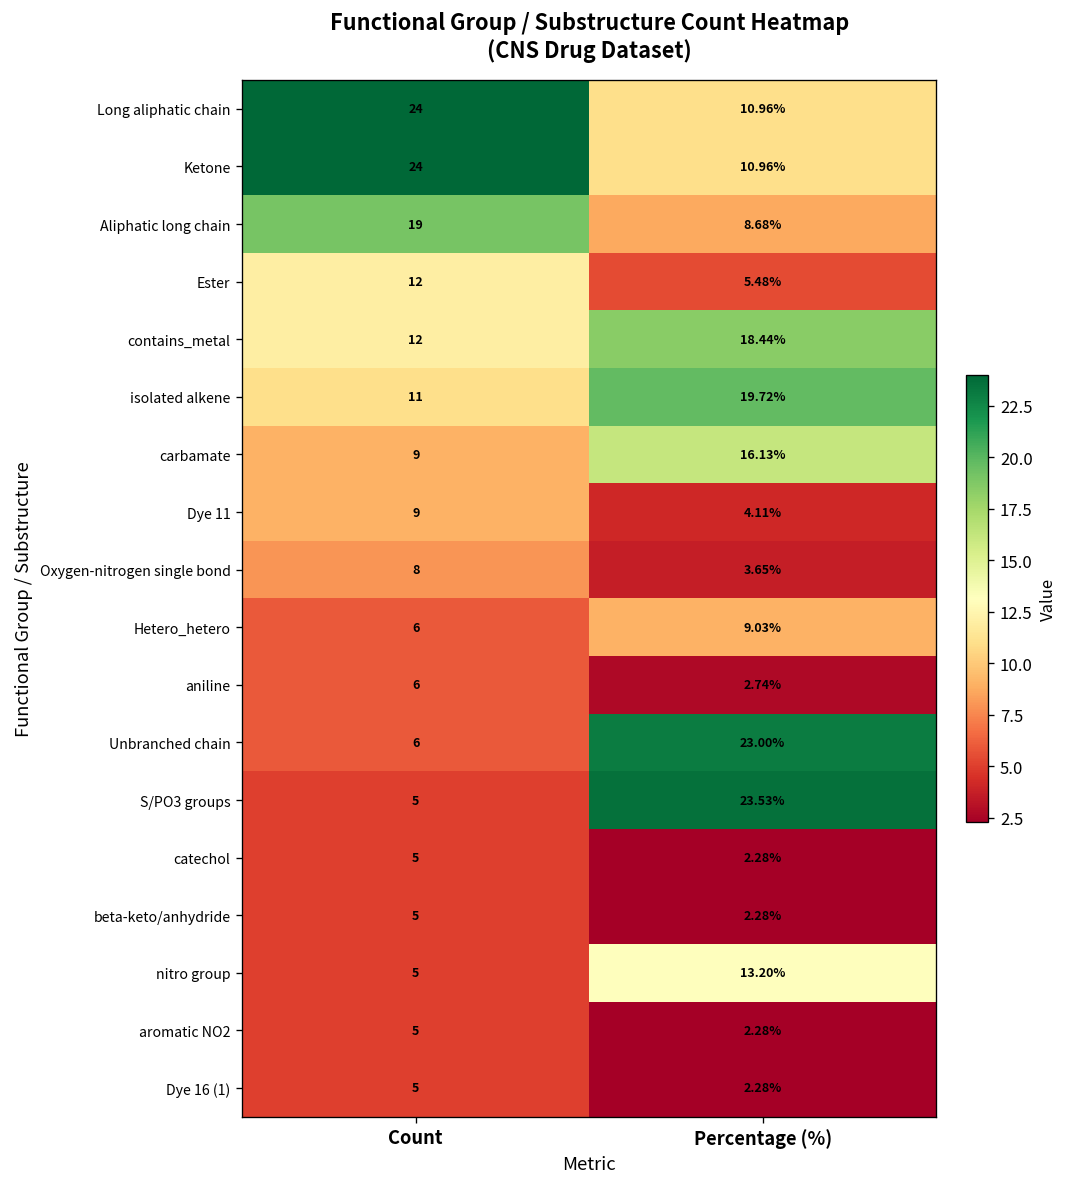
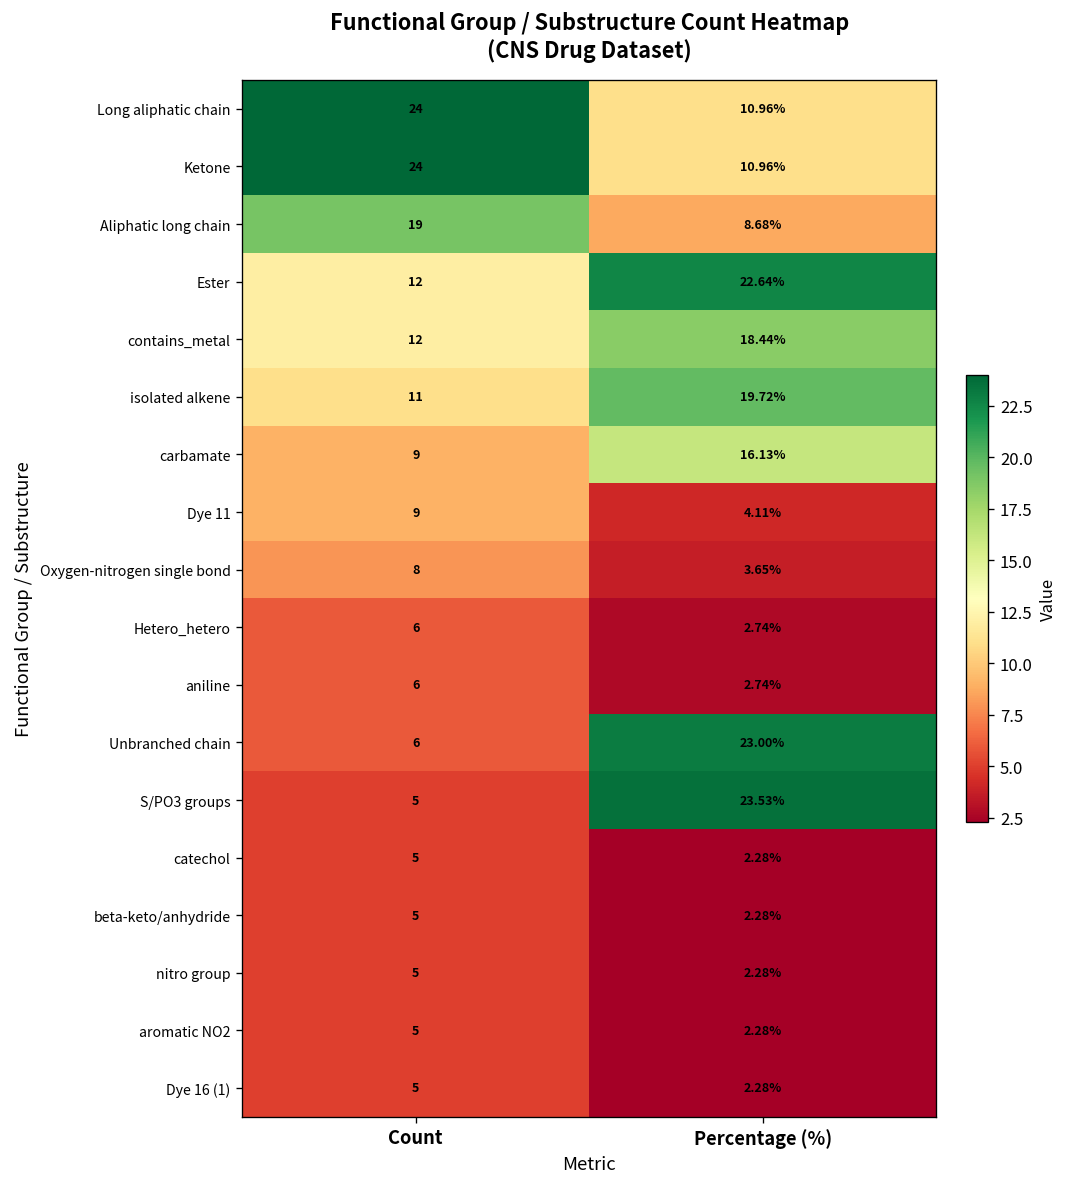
  {
    "Long aliphatic chain": {
      "Count": "24",
      "Percentage (%)": "10.96%"
    },
    "Ketone": {
      "Count": "24",
      "Percentage (%)": "10.96%"
    },
    "Aliphatic long chain": {
      "Count": "19",
      "Percentage (%)": "8.68%"
    },
    "Ester": {
      "Count": "12",
-     "Percentage (%)": "5.48%"
+     "Percentage (%)": "22.64%"
    },
    "contains_metal": {
      "Count": "12",
      "Percentage (%)": "18.44%"
    },
    "isolated alkene": {
      "Count": "11",
      "Percentage (%)": "19.72%"
    },
    "carbamate": {
      "Count": "9",
      "Percentage (%)": "16.13%"
    },
    "Dye 11": {
      "Count": "9",
      "Percentage (%)": "4.11%"
    },
    "Oxygen-nitrogen single bond": {
      "Count": "8",
      "Percentage (%)": "3.65%"
    },
    "Hetero_hetero": {
      "Count": "6",
-     "Percentage (%)": "9.03%"
+     "Percentage (%)": "2.74%"
    },
    "aniline": {
      "Count": "6",
      "Percentage (%)": "2.74%"
    },
    "Unbranched chain": {
      "Count": "6",
      "Percentage (%)": "23.00%"
    },
    "S/PO3 groups": {
      "Count": "5",
      "Percentage (%)": "23.53%"
    },
    "catechol": {
      "Count": "5",
      "Percentage (%)": "2.28%"
    },
    "beta-keto/anhydride": {
      "Count": "5",
      "Percentage (%)": "2.28%"
    },
    "nitro group": {
      "Count": "5",
-     "Percentage (%)": "13.20%"
+     "Percentage (%)": "2.28%"
    },
    "aromatic NO2": {
      "Count": "5",
      "Percentage (%)": "2.28%"
    },
    "Dye 16 (1)": {
      "Count": "5",
      "Percentage (%)": "2.28%"
    }
  }
